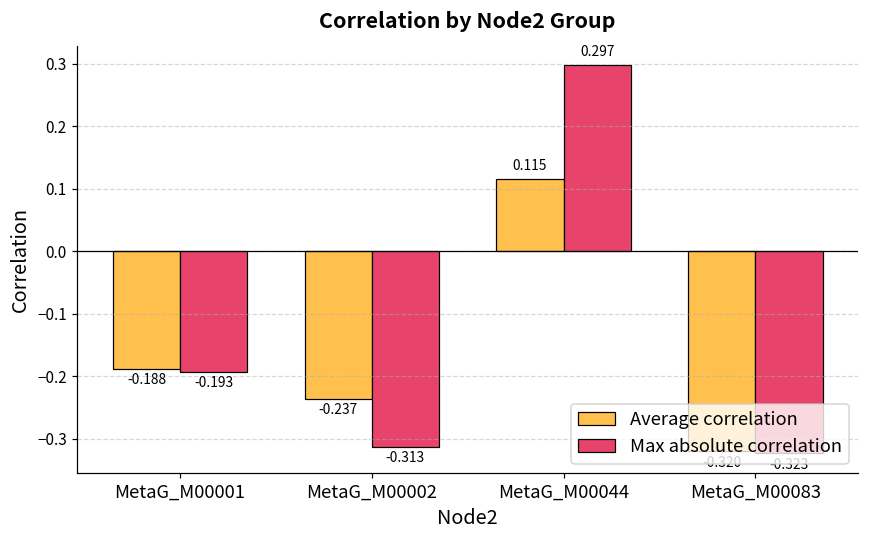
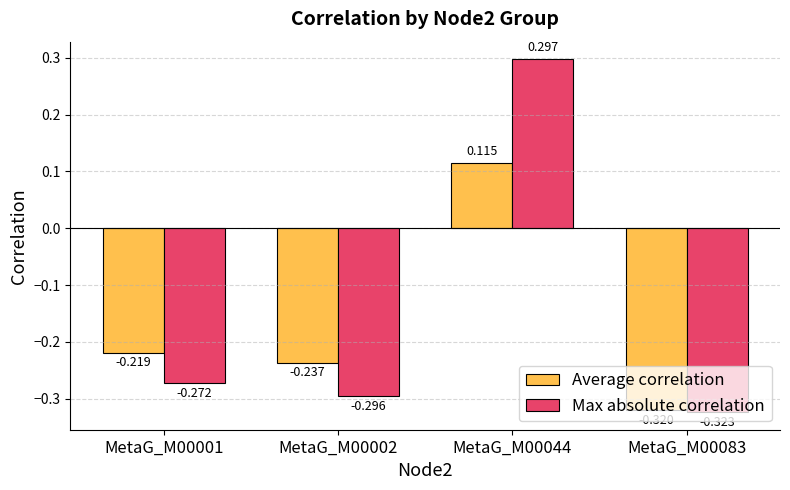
  {
    "Average correlation": {
-     "MetaG_M00001": -0.188,
+     "MetaG_M00001": -0.219,
      "MetaG_M00002": -0.237,
      "MetaG_M00044": 0.115
    },
    "Max absolute correlation": {
-     "MetaG_M00001": -0.193,
-     "MetaG_M00002": -0.313,
+     "MetaG_M00001": -0.272,
+     "MetaG_M00002": -0.296,
      "MetaG_M00044": 0.297
    }
  }
